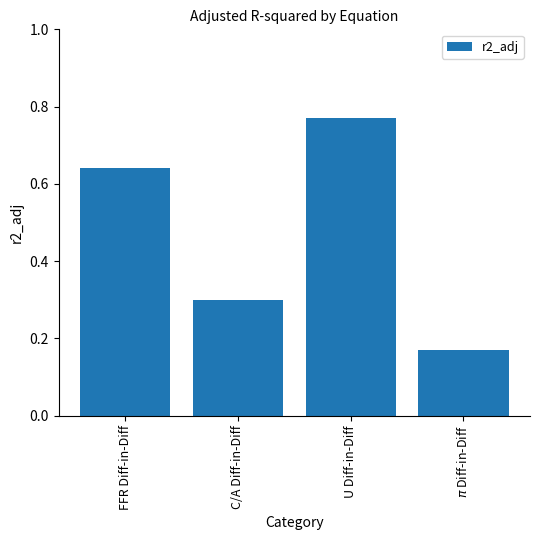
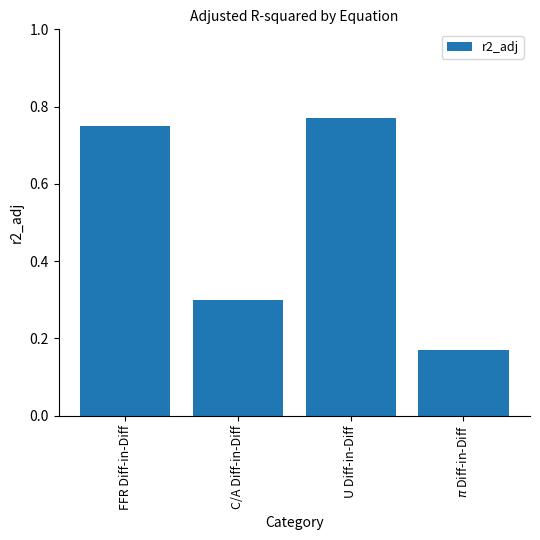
  {
-   "FFR Diff-in-Diff": 0.64,
+   "FFR Diff-in-Diff": 0.75,
    "C/A Diff-in-Diff": 0.30,
    "U Diff-in-Diff": 0.77
  }
